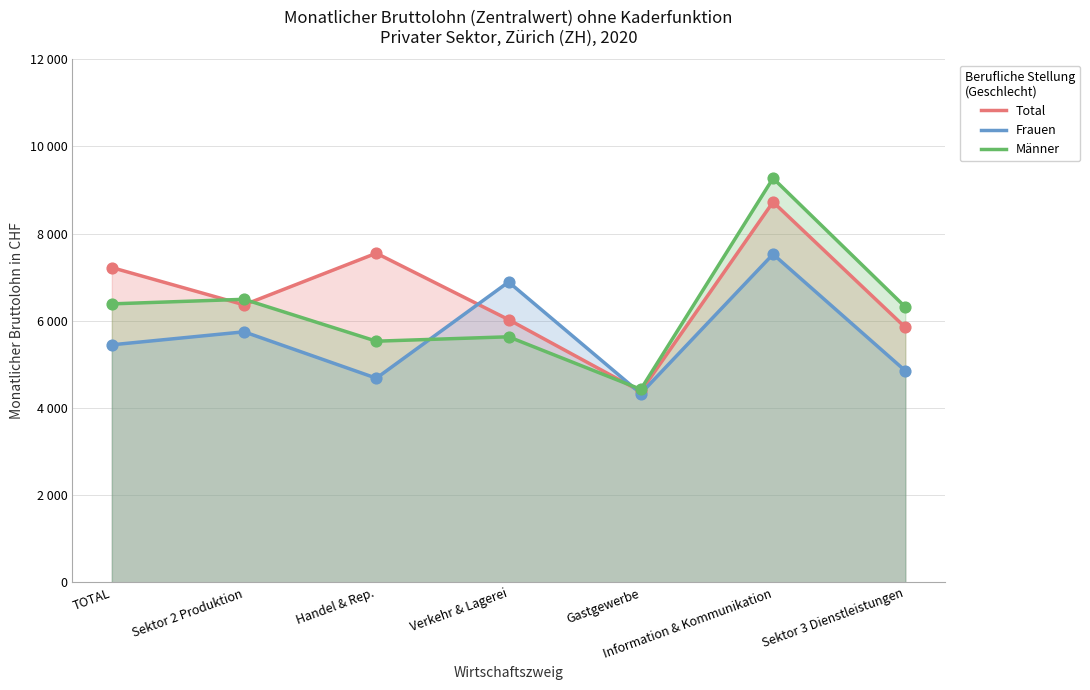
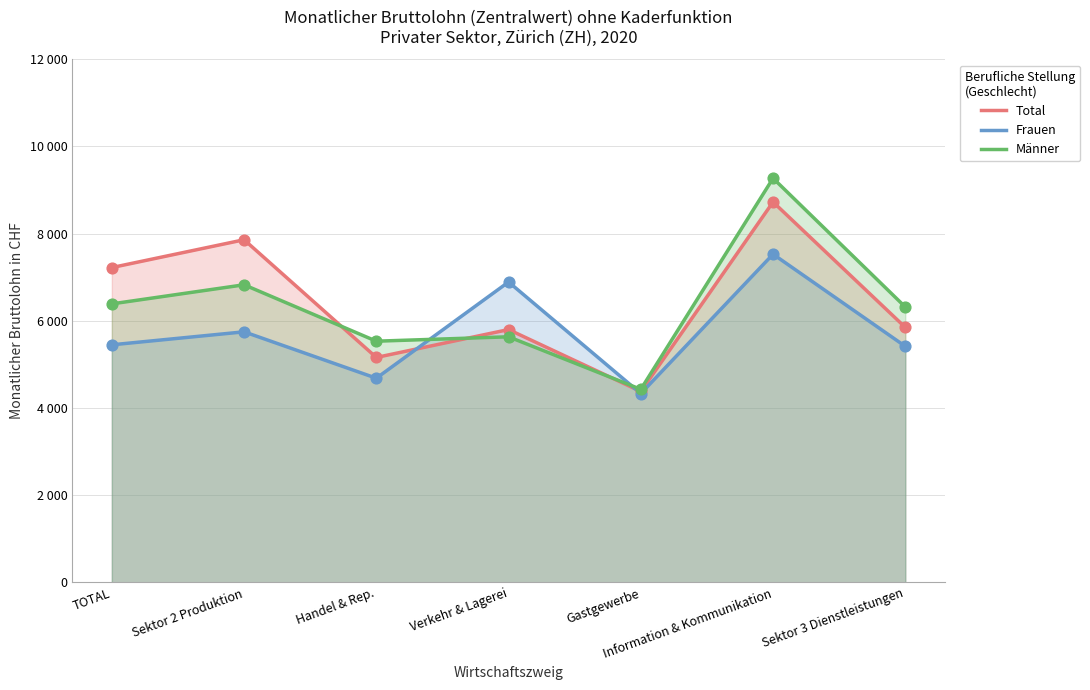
  {
    "Total": {
      "TOTAL": 7200,
-     "Sektor 2 Produktion": 6400,
-     "Handel & Rep.": 7600,
-     "Verkehr & Lagerei": 6000,
+     "Sektor 2 Produktion": 7900,
+     "Handel & Rep.": 5200,
+     "Verkehr & Lagerei": 5800,
      "Information & Kommunikation": 8700,
      "Sektor 3 Dienstleistungen": 5800
    },
    "Frauen": {
      "TOTAL": 5500,
      "Sektor 2 Produktion": 5700,
      "Handel & Rep.": 4700,
      "Verkehr & Lagerei": 6900,
      "Information & Kommunikation": 7500,
-     "Sektor 3 Dienstleistungen": 4900
+     "Sektor 3 Dienstleistungen": 5400
    },
    "Männer": {
      "TOTAL": 6400,
-     "Sektor 2 Produktion": 6500,
+     "Sektor 2 Produktion": 6800,
      "Handel & Rep.": 5500,
      "Verkehr & Lagerei": 5600,
      "Information & Kommunikation": 9300,
      "Sektor 3 Dienstleistungen": 6300
    }
  }
